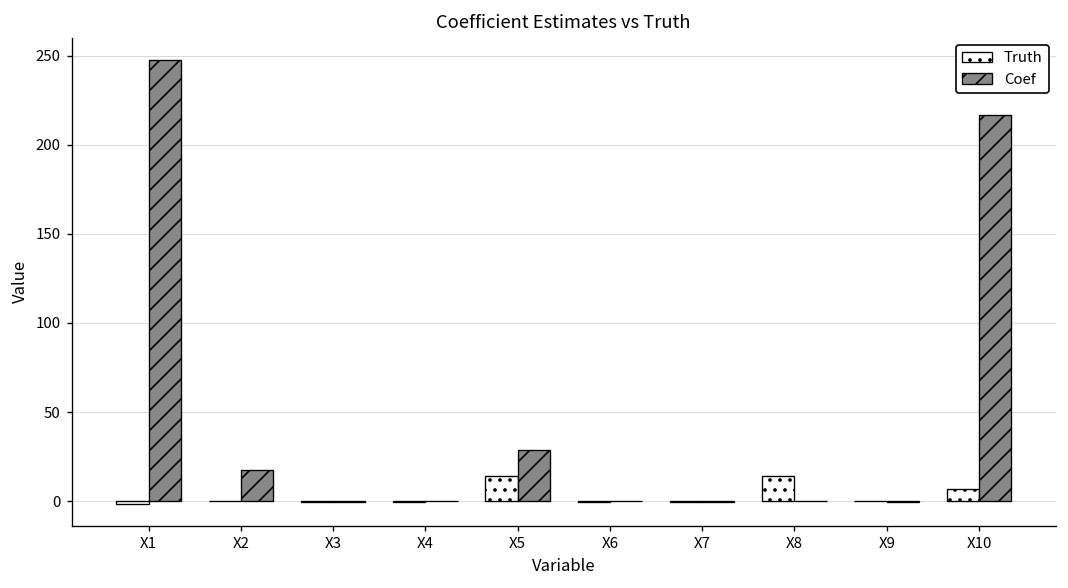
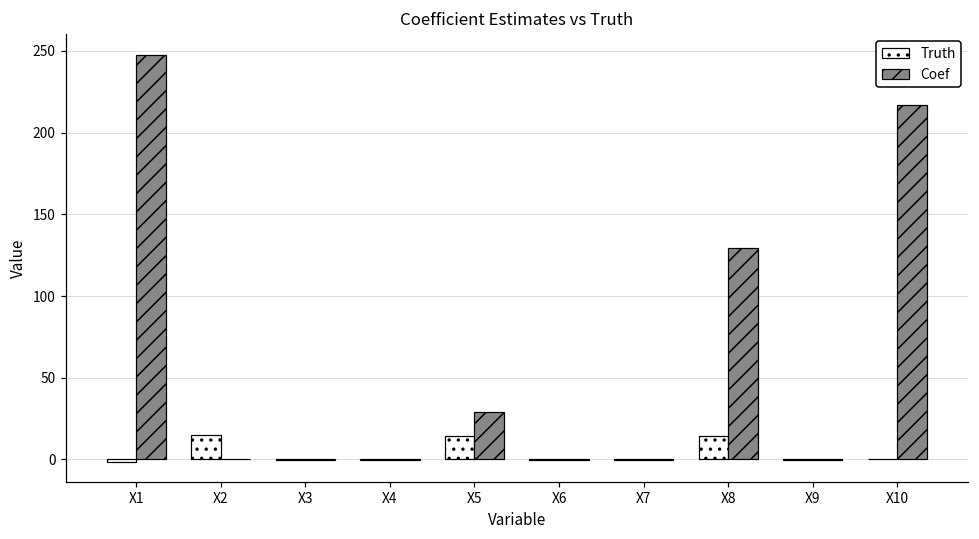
  {
    "Truth": {
-     "X2": 0,
+     "X2": 15,
      "X5": 14,
      "X8": 14,
-     "X10": 7
+     "X10": 1
    },
    "Coef": {
      "X1": 248,
-     "X2": 17,
+     "X2": 0,
      "X5": 29,
-     "X8": 0,
+     "X8": 129,
      "X10": 217
    }
  }
